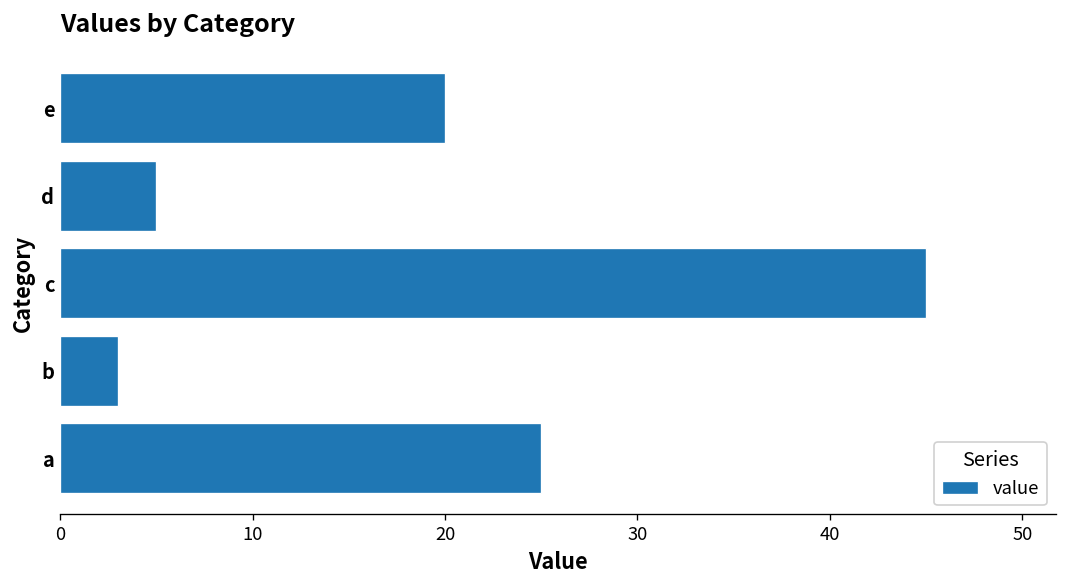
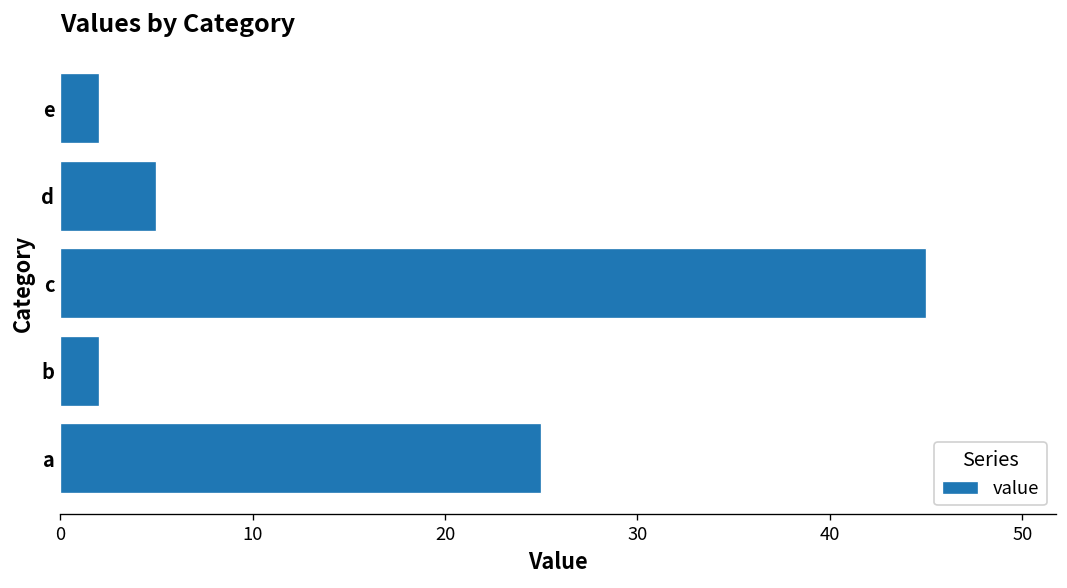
  {
-   "e": 20,
+   "e": 2,
    "d": 5,
    "c": 45,
-   "b": 3,
+   "b": 2,
    "a": 25
  }
